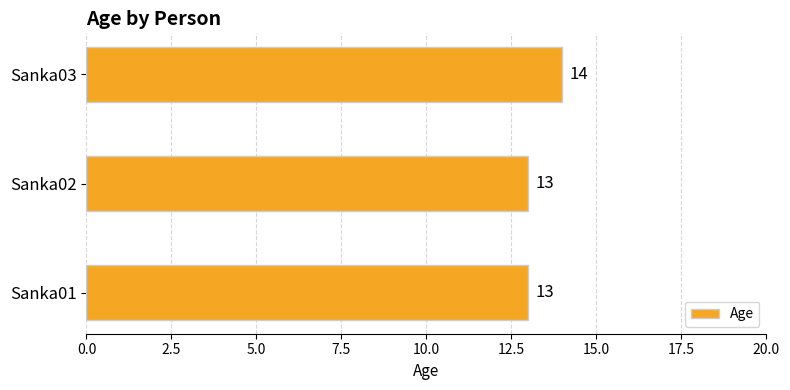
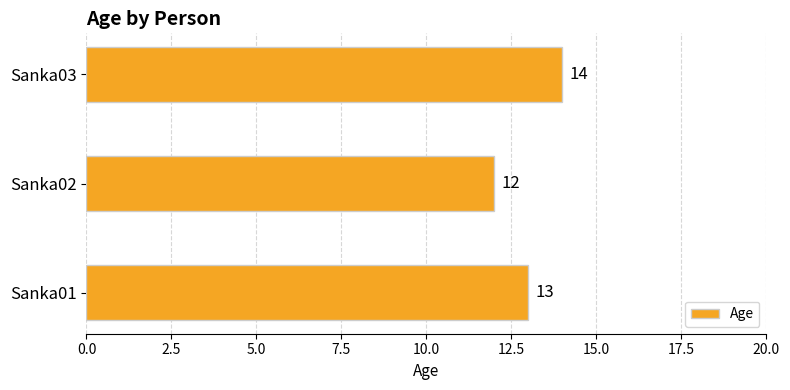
  {
    "Sanka03": 14,
-   "Sanka02": 13,
+   "Sanka02": 12,
    "Sanka01": 13
  }
